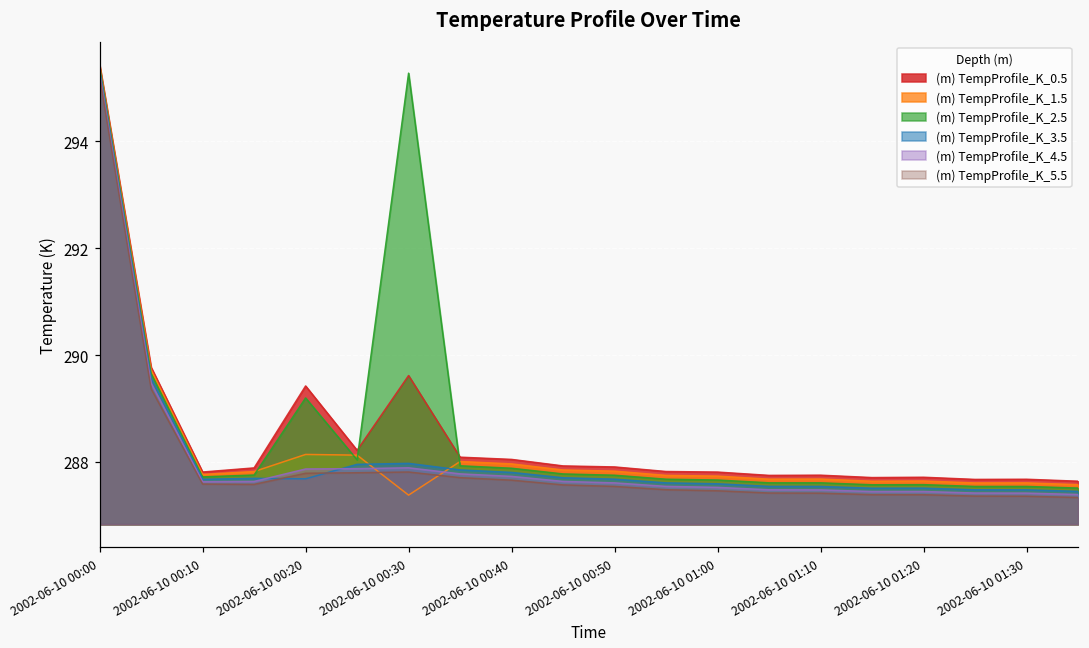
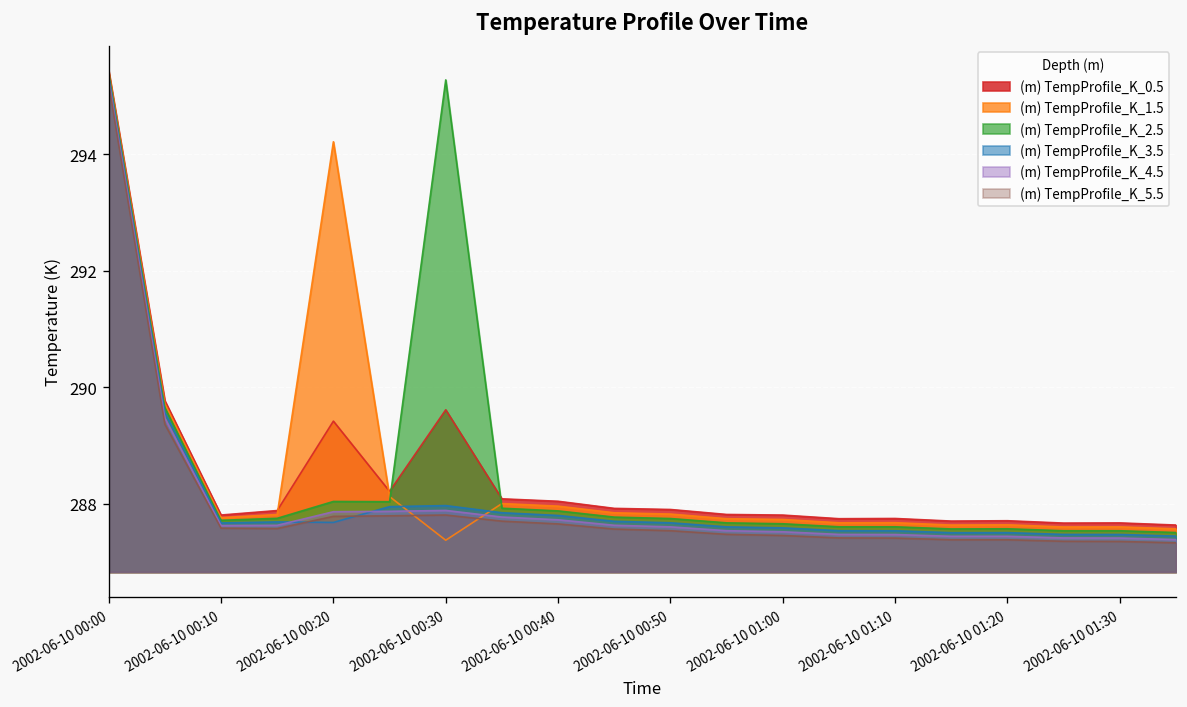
  {
    "(m) TempProfile_K_0.5": {
      "2002-06-10 00:20": 289.4,
      "2002-06-10 00:30": 289.6,
      "2002-06-10 00:40": 288.0,
      "2002-06-10 00:50": 287.9,
      "2002-06-10 01:00": 287.8,
      "2002-06-10 01:10": 287.8,
      "2002-06-10 01:20": 287.7,
      "2002-06-10 01:30": 287.7
    },
    "(m) TempProfile_K_1.5": {
-     "2002-06-10 00:20": 288.1,
+     "2002-06-10 00:20": 294.2,
      "2002-06-10 00:30": 287.4,
      "2002-06-10 00:40": 288.0,
      "2002-06-10 00:50": 287.8,
      "2002-06-10 01:00": 287.7,
      "2002-06-10 01:10": 287.7,
      "2002-06-10 01:20": 287.6,
      "2002-06-10 01:30": 287.6
    },
    "(m) TempProfile_K_2.5": {
-     "2002-06-10 00:20": 289.2,
+     "2002-06-10 00:20": 288.0,
      "2002-06-10 00:30": 295.3,
      "2002-06-10 00:40": 287.9,
      "2002-06-10 00:50": 287.8,
      "2002-06-10 01:00": 287.7,
      "2002-06-10 01:10": 287.6,
      "2002-06-10 01:20": 287.6,
      "2002-06-10 01:30": 287.5
    },
    "(m) TempProfile_K_3.5": {
      "2002-06-10 00:20": 287.7,
      "2002-06-10 00:30": 288.0,
      "2002-06-10 00:40": 287.8,
      "2002-06-10 00:50": 287.7,
      "2002-06-10 01:00": 287.6,
      "2002-06-10 01:10": 287.5,
      "2002-06-10 01:20": 287.5,
      "2002-06-10 01:30": 287.5
    }
  }
